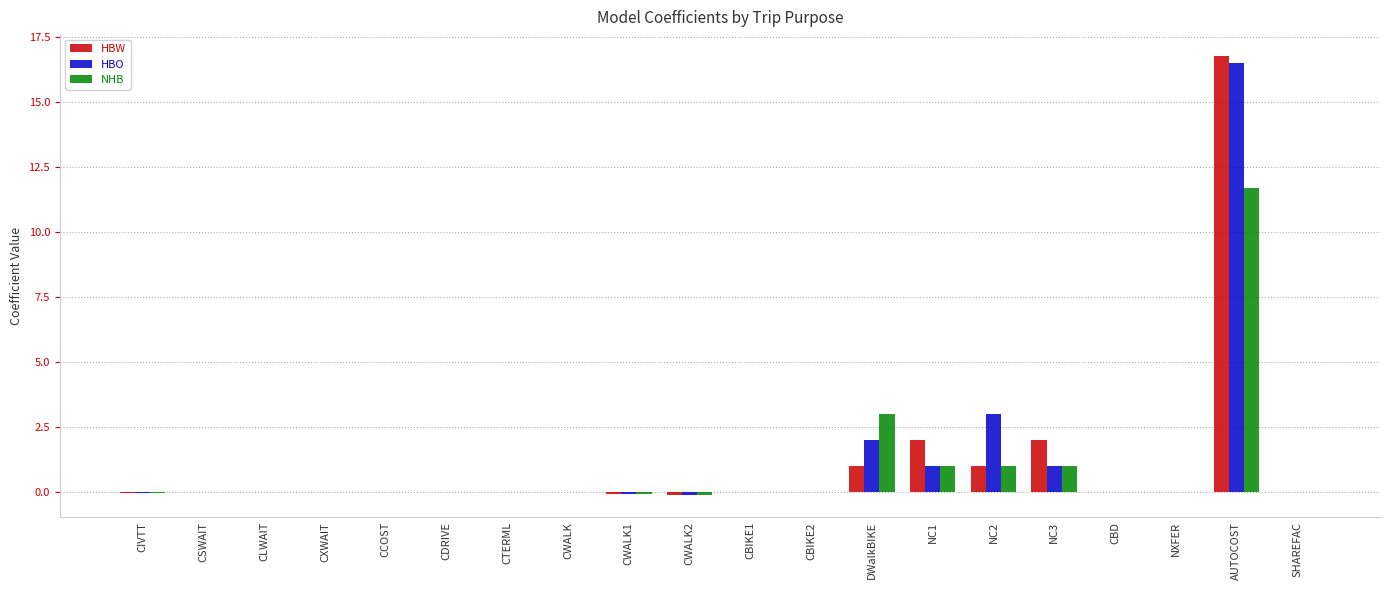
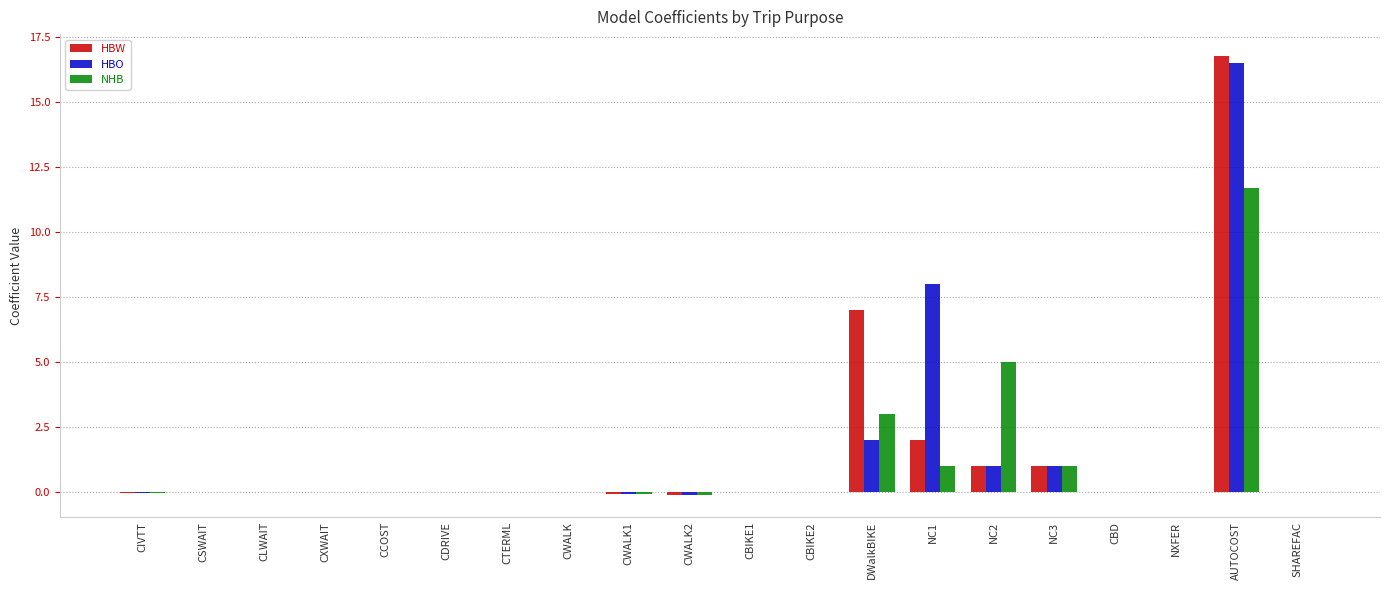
  {
    "HBW": {
      "CSWAIT": 0,
      "CLWAIT": 0,
      "CXWAIT": 0,
      "CDRIVE": 0,
      "CTERML": 0,
      "CWALK": 0,
      "CWALK2": -0.1,
      "CBIKE1": 0,
      "CBIKE2": 0,
-     "DWalkBIKE": 1,
+     "DWalkBIKE": 7,
      "NC1": 2,
      "NC2": 1,
-     "NC3": 2,
+     "NC3": 1,
      "CBD": 0,
      "NXFER": 0,
      "AUTOCOST": 16.8,
      "SHAREFAC": 0
    },
    "HBO": {
      "CSWAIT": 0,
      "CLWAIT": 0,
      "CXWAIT": 0,
      "CDRIVE": 0,
      "CTERML": 0,
      "CWALK": 0,
      "CWALK2": -0.1,
      "CBIKE1": 0,
      "CBIKE2": 0,
      "DWalkBIKE": 2,
-     "NC1": 1,
-     "NC2": 3,
+     "NC1": 8,
+     "NC2": 1,
      "NC3": 1,
      "CBD": 0,
      "NXFER": 0,
      "AUTOCOST": 16.5,
      "SHAREFAC": 0
    },
    "NHB": {
      "CSWAIT": 0,
      "CLWAIT": 0,
      "CXWAIT": 0,
      "CDRIVE": 0,
      "CTERML": 0,
      "CWALK": 0,
      "CWALK2": -0.1,
      "CBIKE1": 0,
      "CBIKE2": 0,
      "DWalkBIKE": 3,
      "NC1": 1,
-     "NC2": 1,
+     "NC2": 5,
      "NC3": 1,
      "CBD": 0,
      "NXFER": 0,
      "AUTOCOST": 11.7,
      "SHAREFAC": 0
    }
  }
